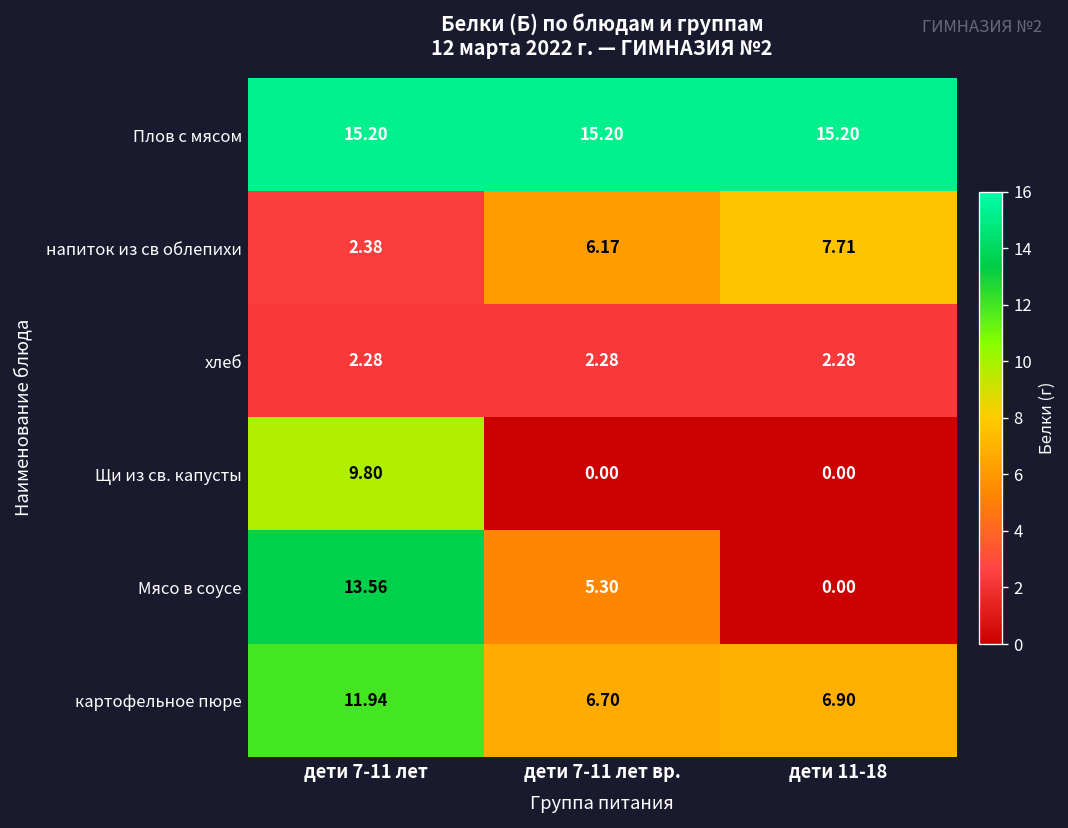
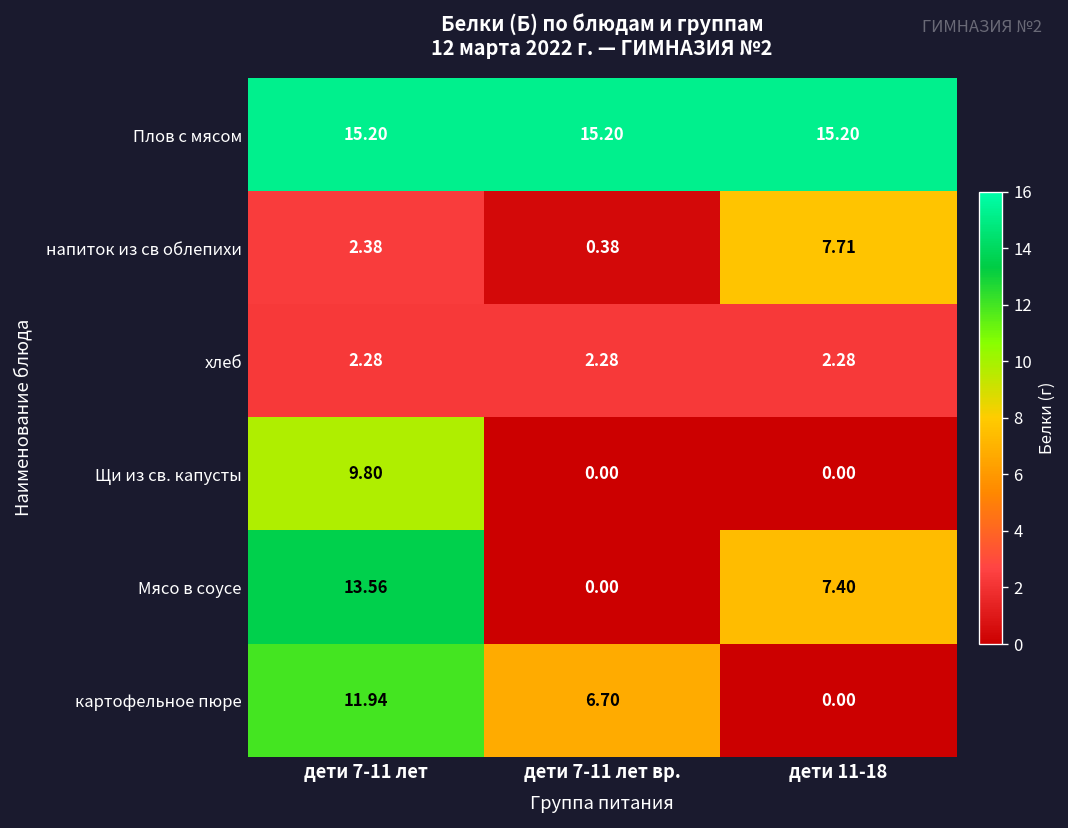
  {
    "Плов с мясом": {
      "дети 7-11 лет": 15.20,
      "дети 7-11 лет вр.": 15.20,
      "дети 11-18": 15.20
    },
    "напиток из св облепихи": {
      "дети 7-11 лет": 2.38,
-     "дети 7-11 лет вр.": 6.17,
+     "дети 7-11 лет вр.": 0.38,
      "дети 11-18": 7.71
    },
    "хлеб": {
      "дети 7-11 лет": 2.28,
      "дети 7-11 лет вр.": 2.28,
      "дети 11-18": 2.28
    },
    "Щи из св. капусты": {
      "дети 7-11 лет": 9.80,
      "дети 7-11 лет вр.": 0.00,
      "дети 11-18": 0.00
    },
    "Мясо в соусе": {
      "дети 7-11 лет": 13.56,
-     "дети 7-11 лет вр.": 5.30,
-     "дети 11-18": 0.00
+     "дети 7-11 лет вр.": 0.00,
+     "дети 11-18": 7.40
    },
    "картофельное пюре": {
      "дети 7-11 лет": 11.94,
      "дети 7-11 лет вр.": 6.70,
-     "дети 11-18": 6.90
+     "дети 11-18": 0.00
    }
  }
